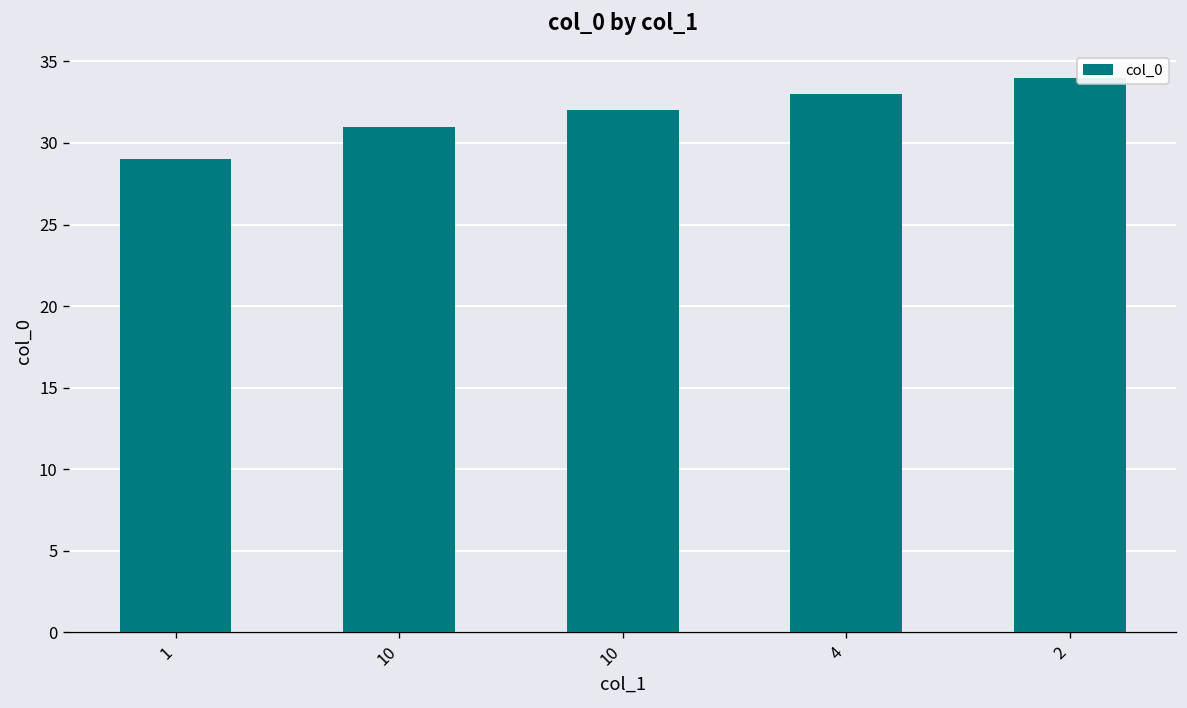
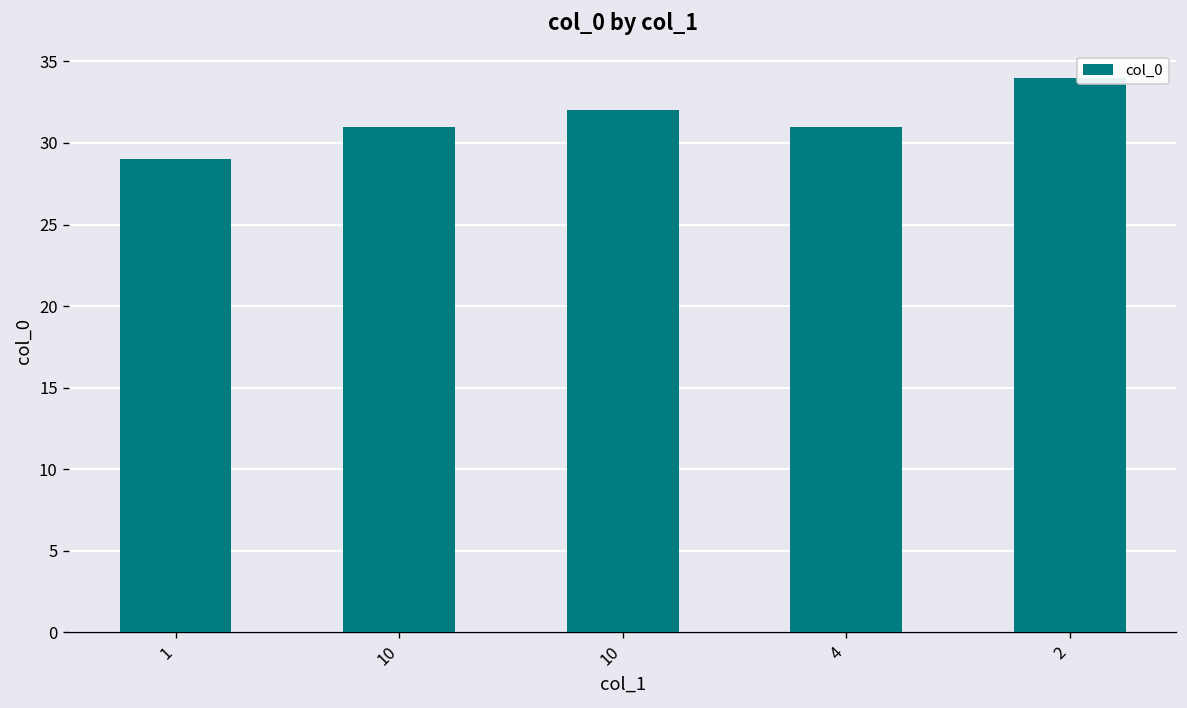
  {
    "1": 29,
-   "4": 33,
+   "4": 31,
    "2": 34
  }
